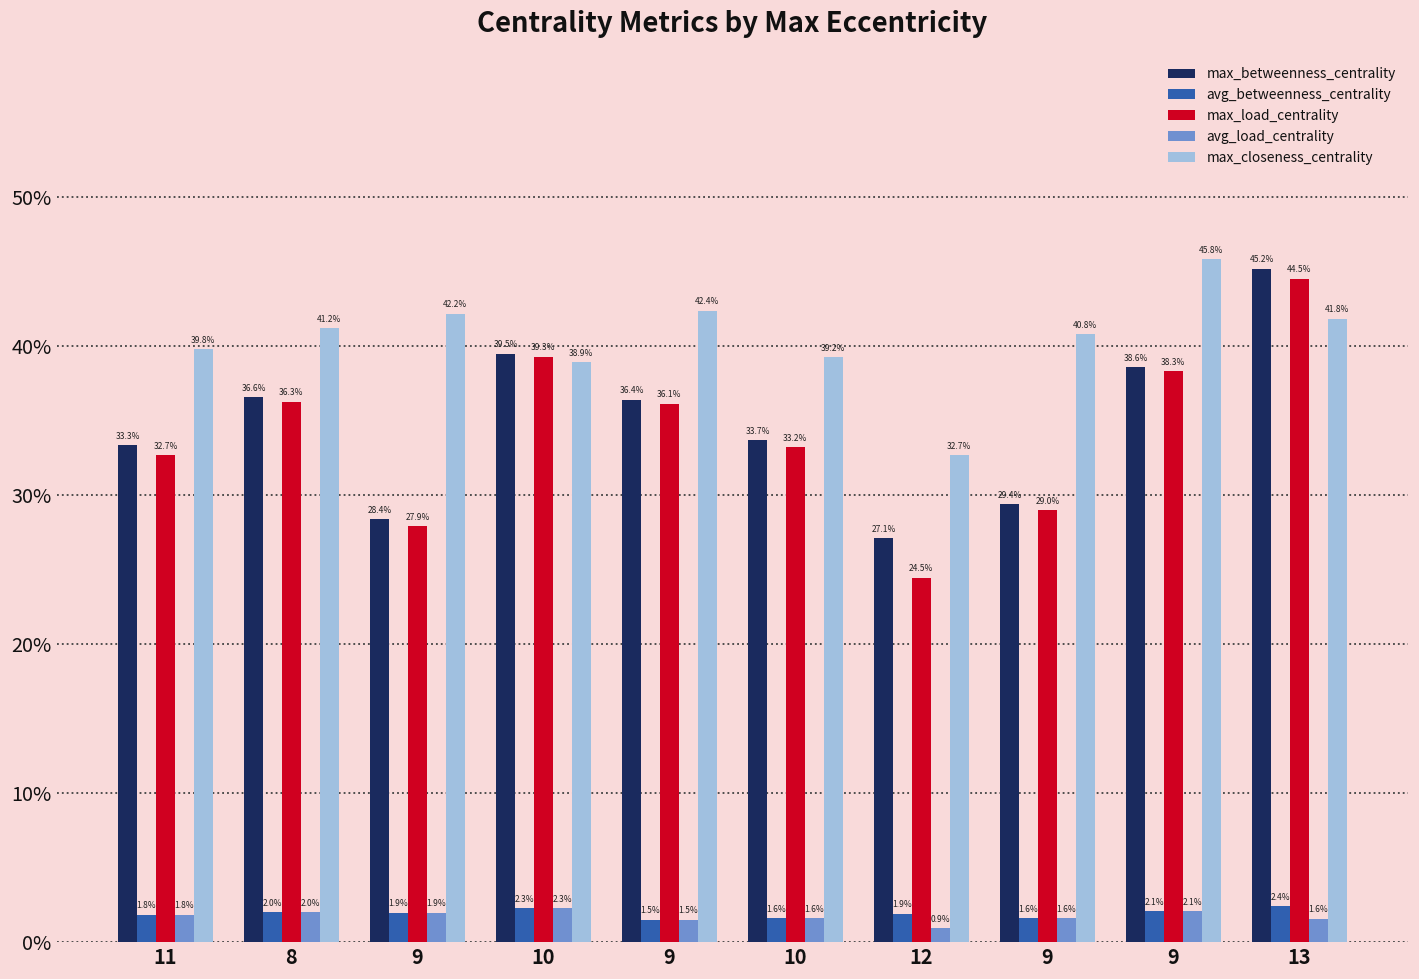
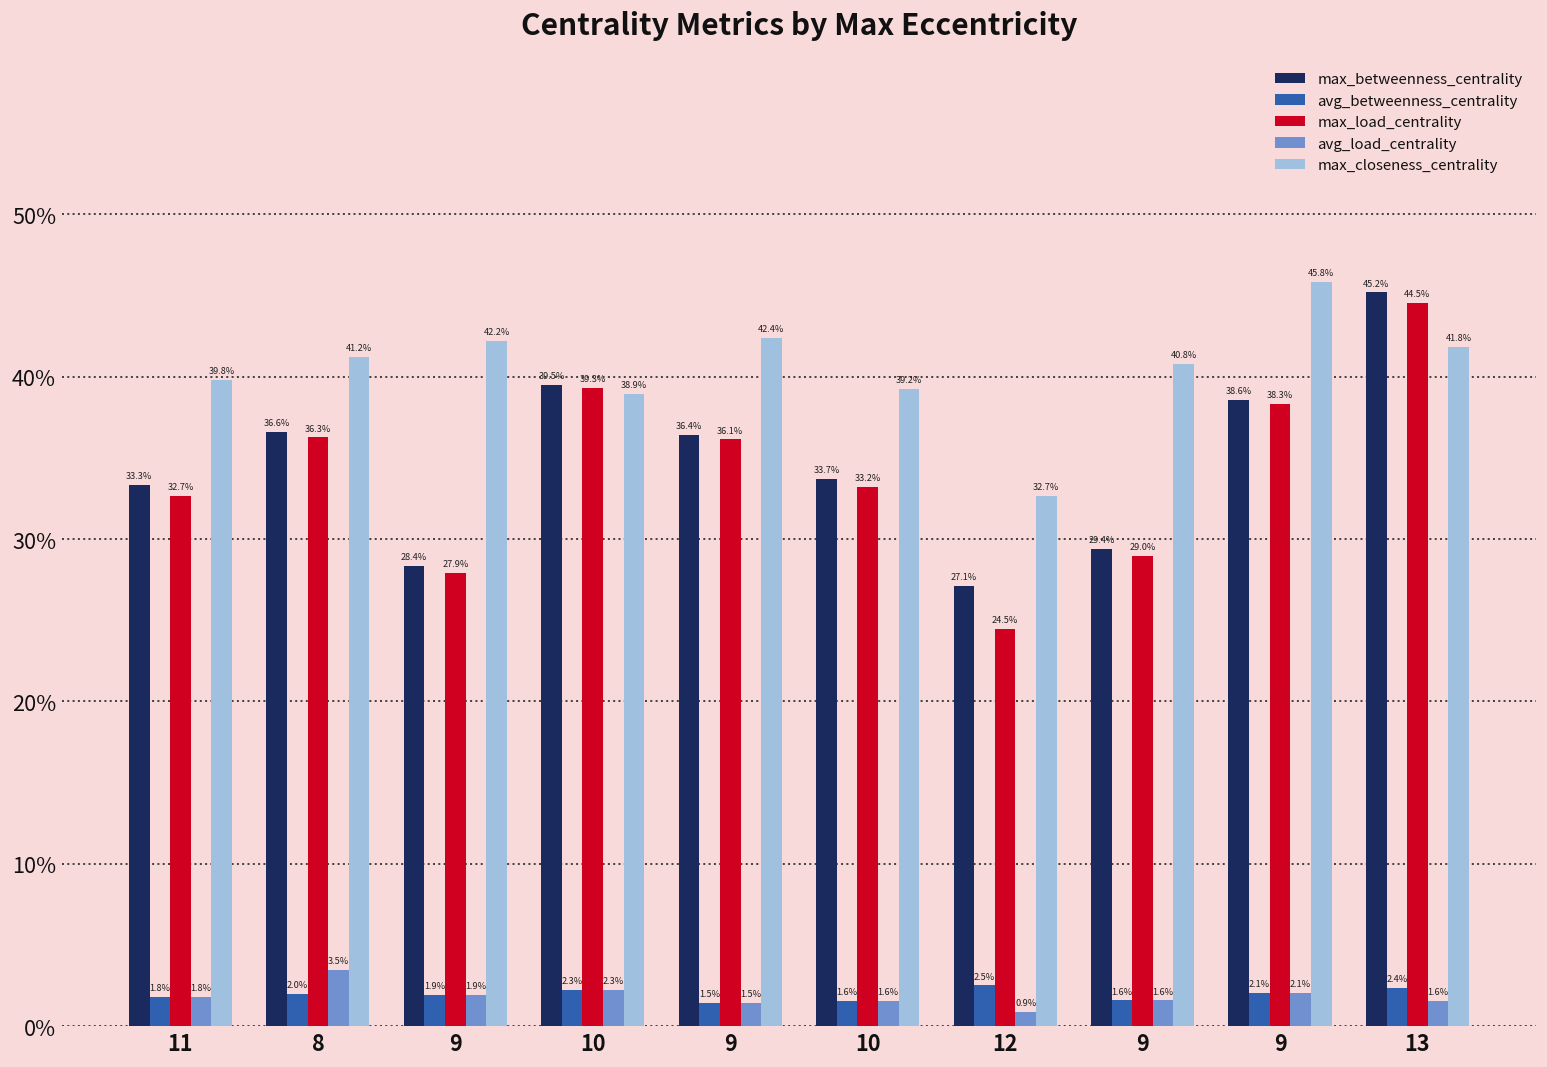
  {
    "max_betweenness_centrality": {
      "11": "33.3%",
      "8": "36.6%",
      "12": "27.1%",
      "13": "45.2%"
    },
    "avg_betweenness_centrality": {
      "11": "1.8%",
      "8": "2.0%",
-     "12": "1.9%",
+     "12": "2.5%",
      "13": "2.4%"
    },
    "max_load_centrality": {
      "11": "32.7%",
      "8": "36.3%",
      "12": "24.5%",
      "13": "44.5%"
    },
    "avg_load_centrality": {
      "11": "1.8%",
-     "8": "2.0%",
+     "8": "3.5%",
      "12": "0.9%",
      "13": "1.6%"
    },
    "max_closeness_centrality": {
      "11": "39.8%",
      "8": "41.2%",
      "12": "32.7%",
      "13": "41.8%"
    }
  }
